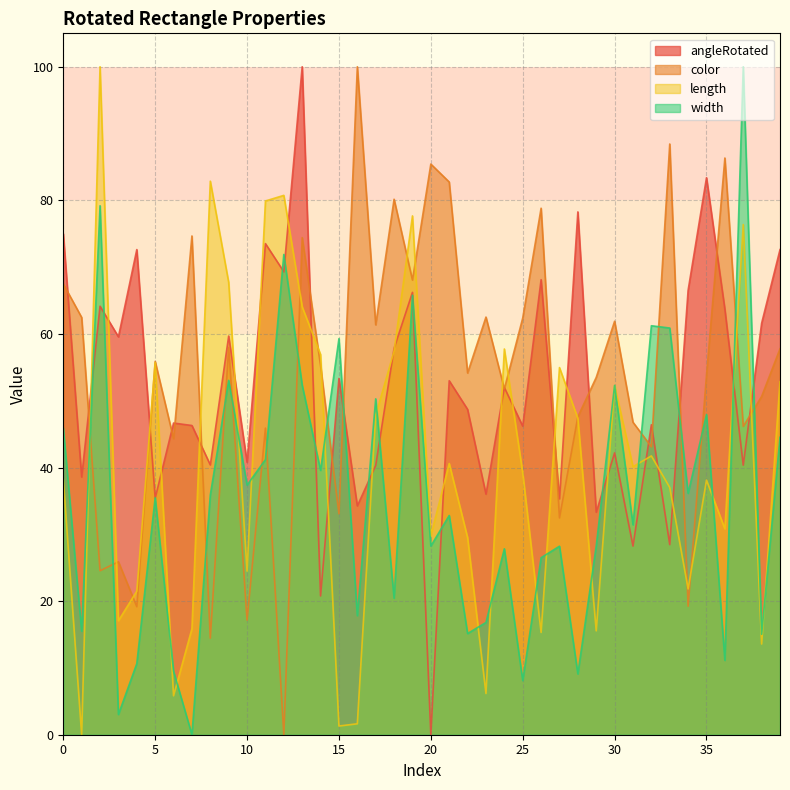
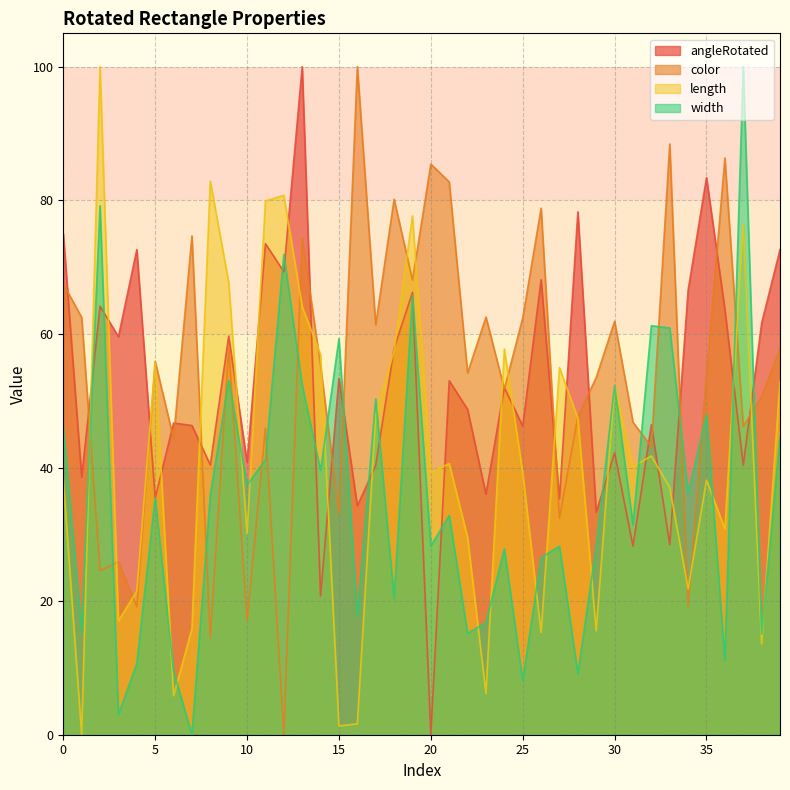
  {
    "length": {
      "0": 38,
-     "10": 25,
+     "10": 30,
      "15": 1,
-     "20": 30,
+     "20": 39,
      "25": 39,
      "35": 38
    },
    "width": {
      "0": 46,
      "10": 37,
      "15": 59,
      "20": 28,
      "25": 8,
      "35": 48
    }
  }
